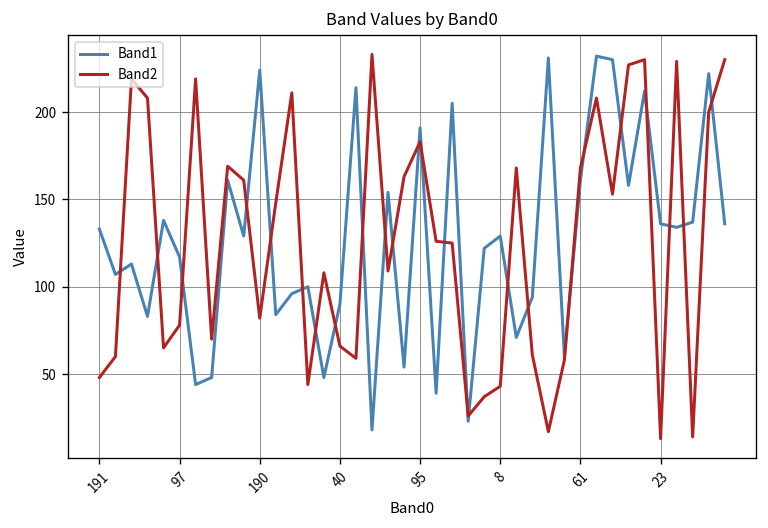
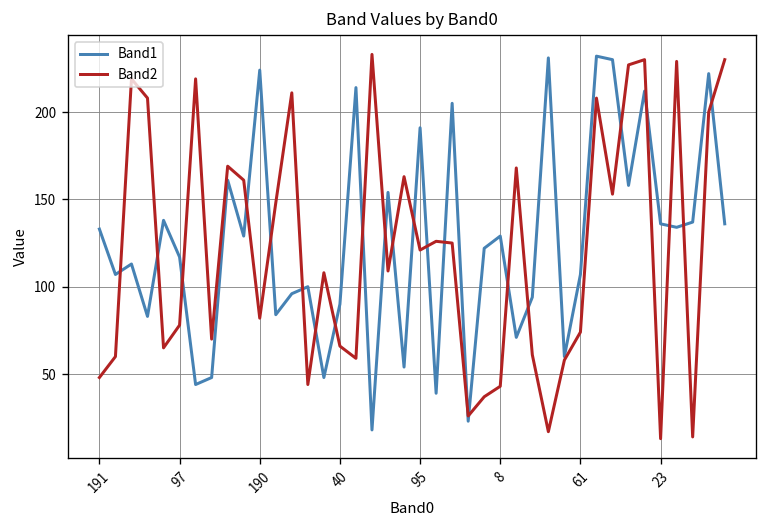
  {
    "Band1": {
      "191": 133,
      "97": 117,
      "190": 224,
      "40": 90,
      "95": 191,
-     "61": 161
+     "61": 107
    },
    "Band2": {
      "191": 48,
      "97": 78,
      "190": 82,
      "40": 66,
-     "95": 183,
-     "61": 168
+     "95": 121,
+     "61": 74
    }
  }
